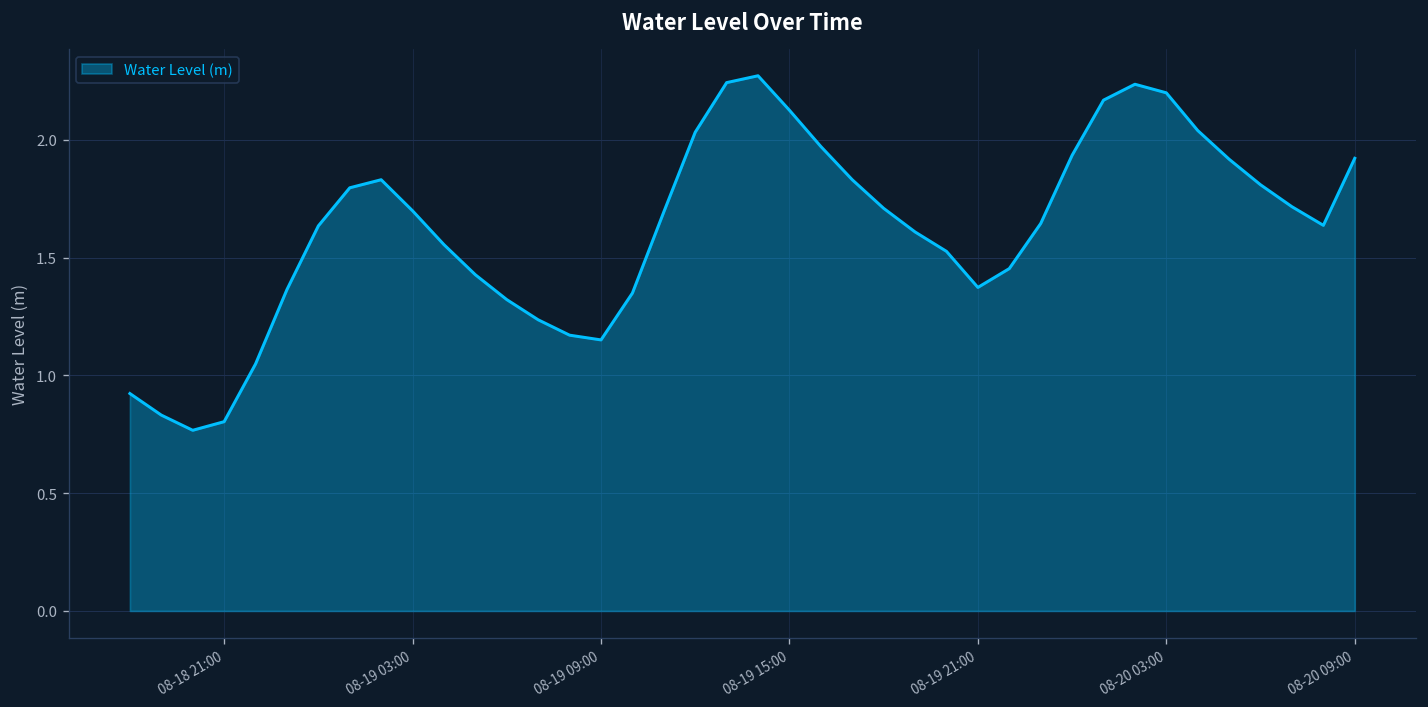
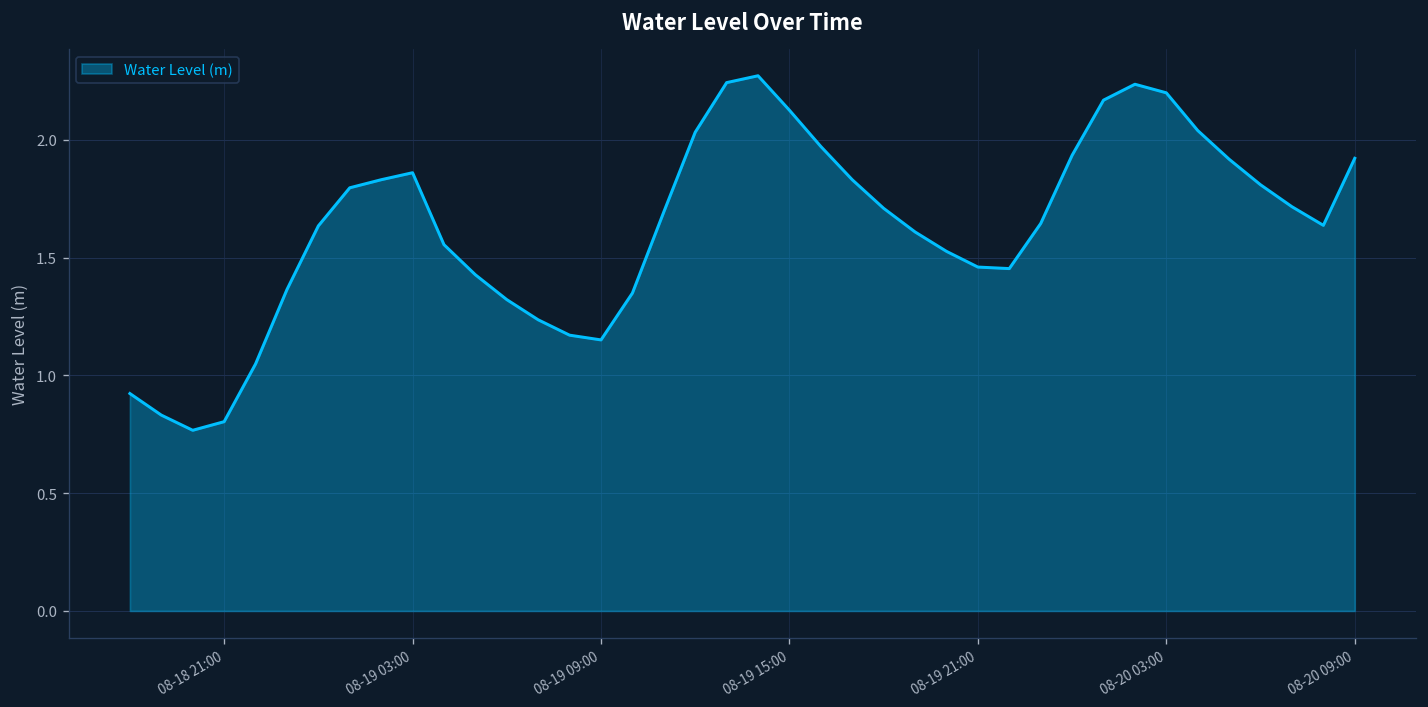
  {
    "08-18 21:00": 0.80,
-   "08-19 03:00": 1.70,
+   "08-19 03:00": 1.86,
    "08-19 09:00": 1.15,
    "08-19 15:00": 2.13,
-   "08-19 21:00": 1.37,
+   "08-19 21:00": 1.46,
    "08-20 03:00": 2.20,
    "08-20 09:00": 1.92
  }
